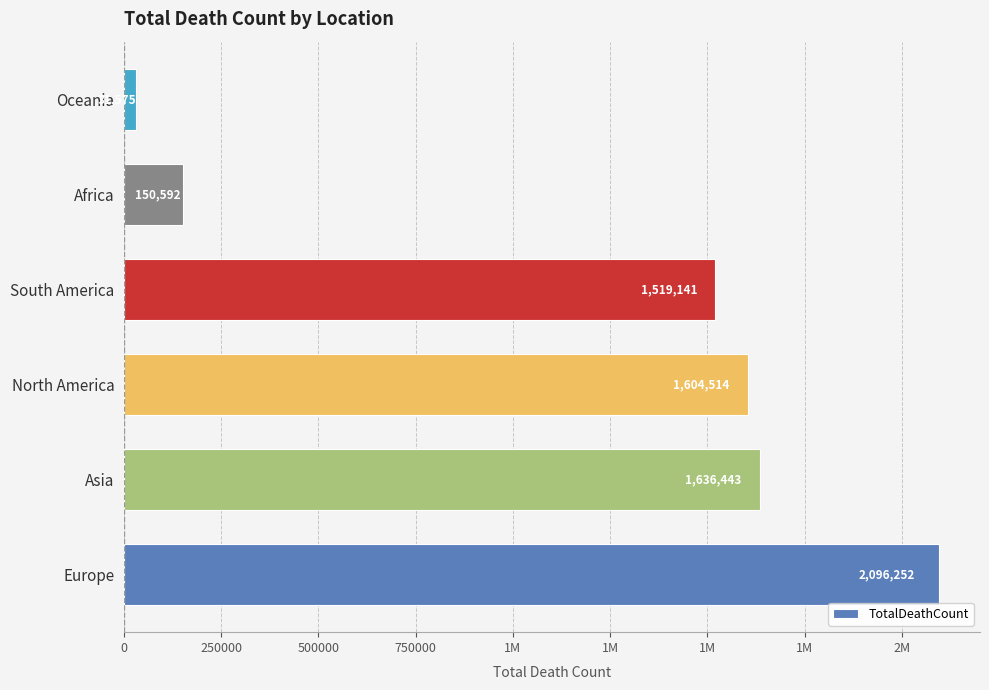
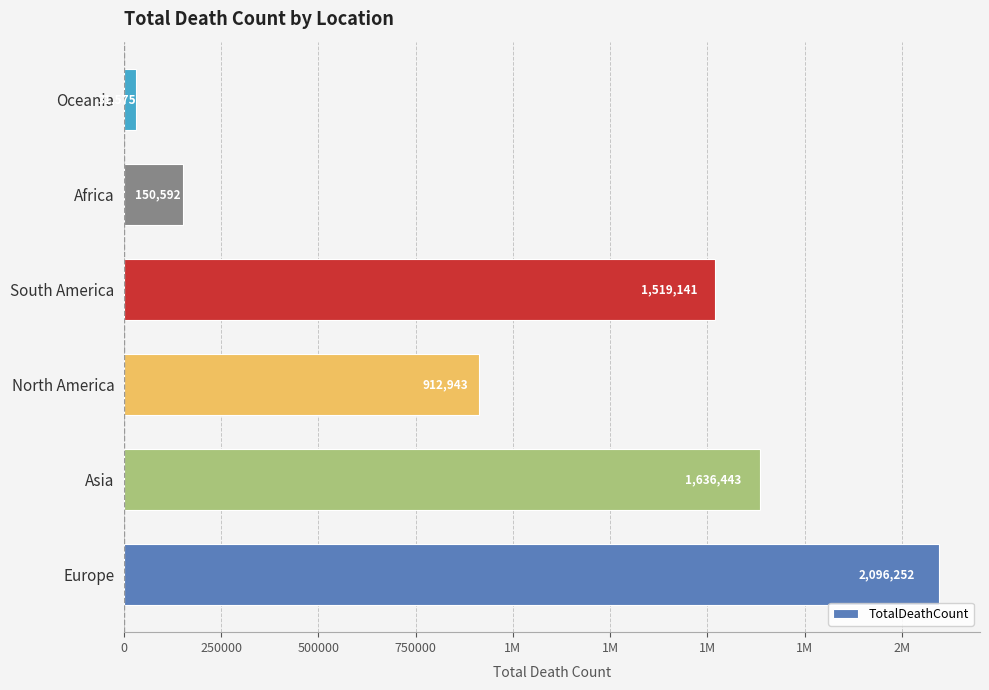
  {
    "Africa": "150,592",
    "South America": "1,519,141",
-   "North America": "1,604,514",
+   "North America": "912,943",
    "Asia": "1,636,443",
    "Europe": "2,096,252"
  }
